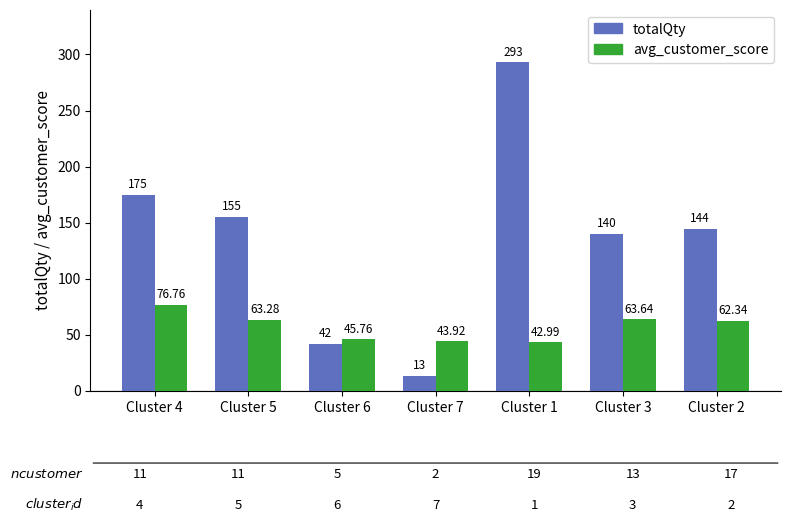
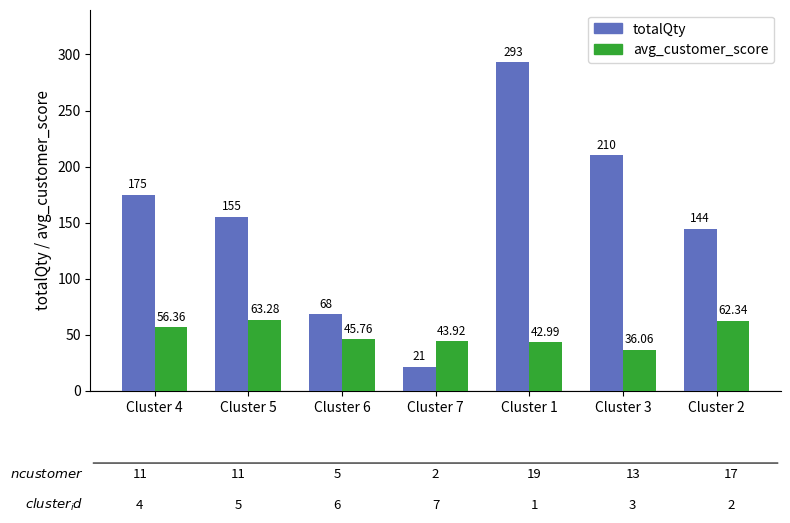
  {
    "totalQty": {
      "Cluster 4": 175,
      "Cluster 5": 155,
-     "Cluster 6": 42,
-     "Cluster 7": 13,
+     "Cluster 6": 68,
+     "Cluster 7": 21,
      "Cluster 1": 293,
-     "Cluster 3": 140,
+     "Cluster 3": 210,
      "Cluster 2": 144
    },
    "avg_customer_score": {
-     "Cluster 4": 76.76,
+     "Cluster 4": 56.36,
      "Cluster 5": 63.28,
      "Cluster 6": 45.76,
      "Cluster 7": 43.92,
      "Cluster 1": 42.99,
-     "Cluster 3": 63.64,
+     "Cluster 3": 36.06,
      "Cluster 2": 62.34
    }
  }
